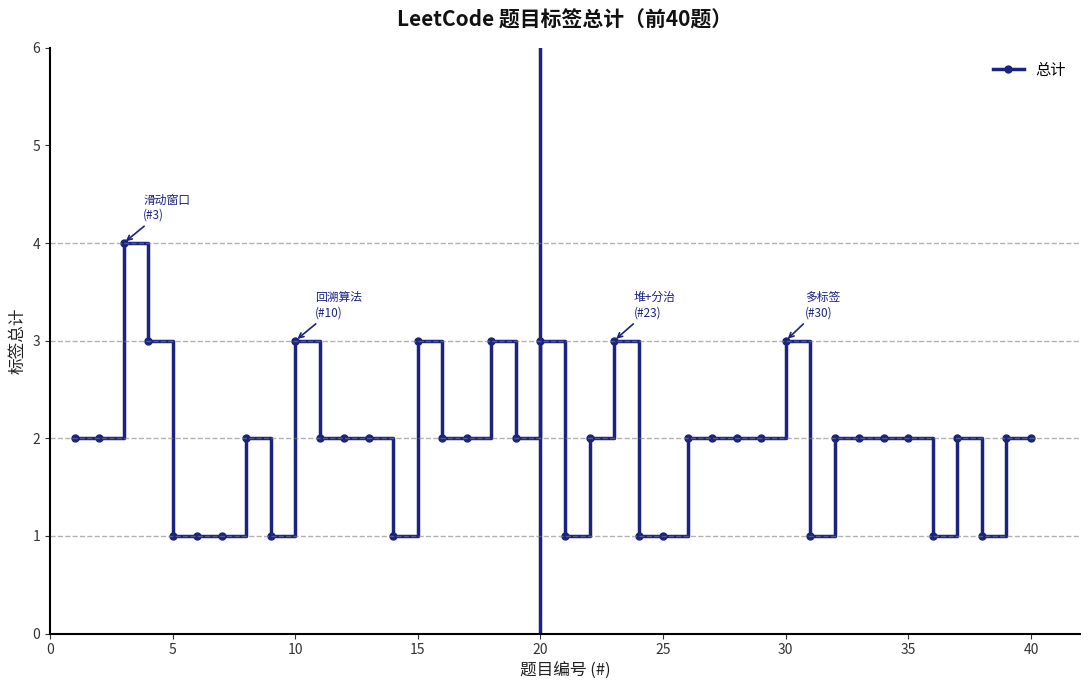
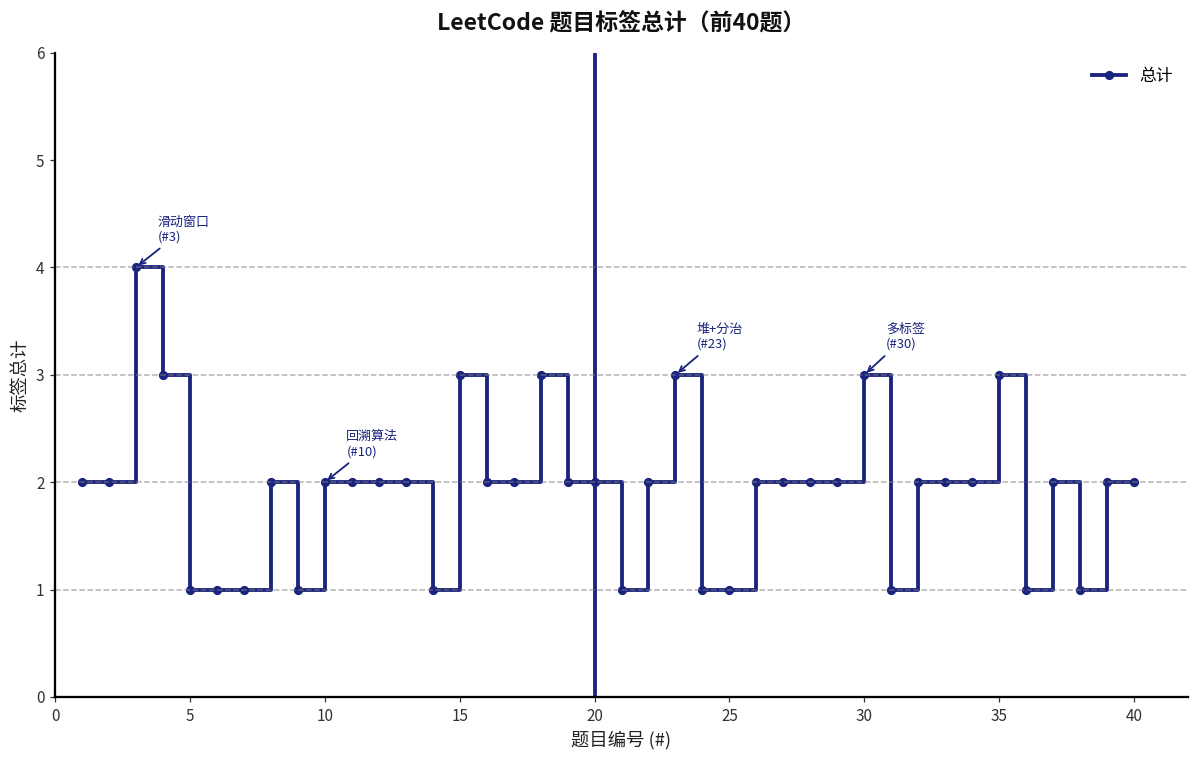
  {
    "5": 1,
-   "10": 3,
+   "10": 2,
    "15": 3,
-   "20": 3,
+   "20": 2,
    "25": 1,
-   "35": 2,
+   "35": 3,
    "40": 2
  }
